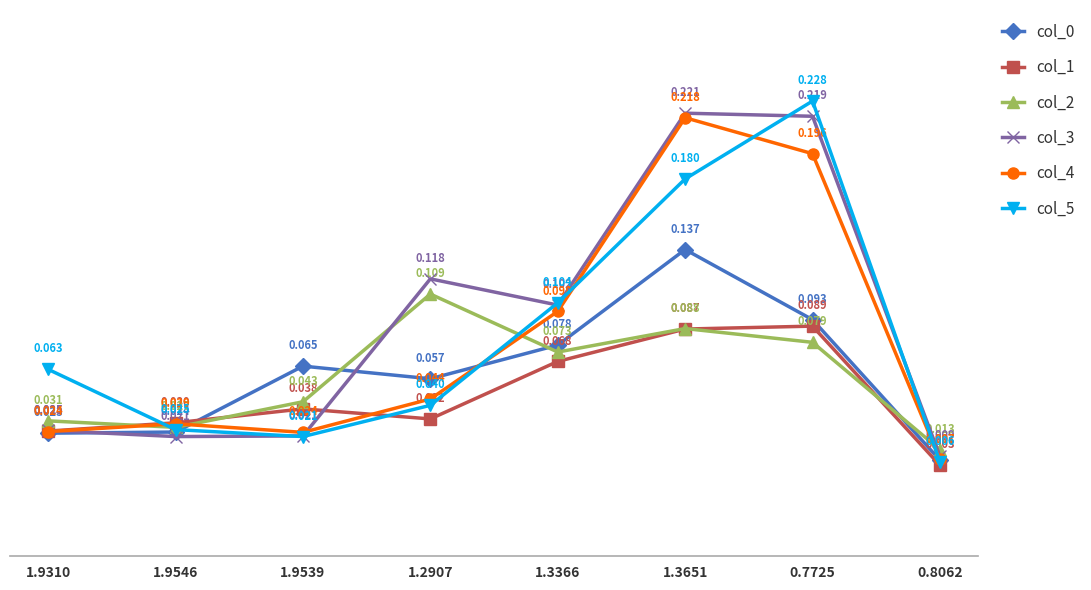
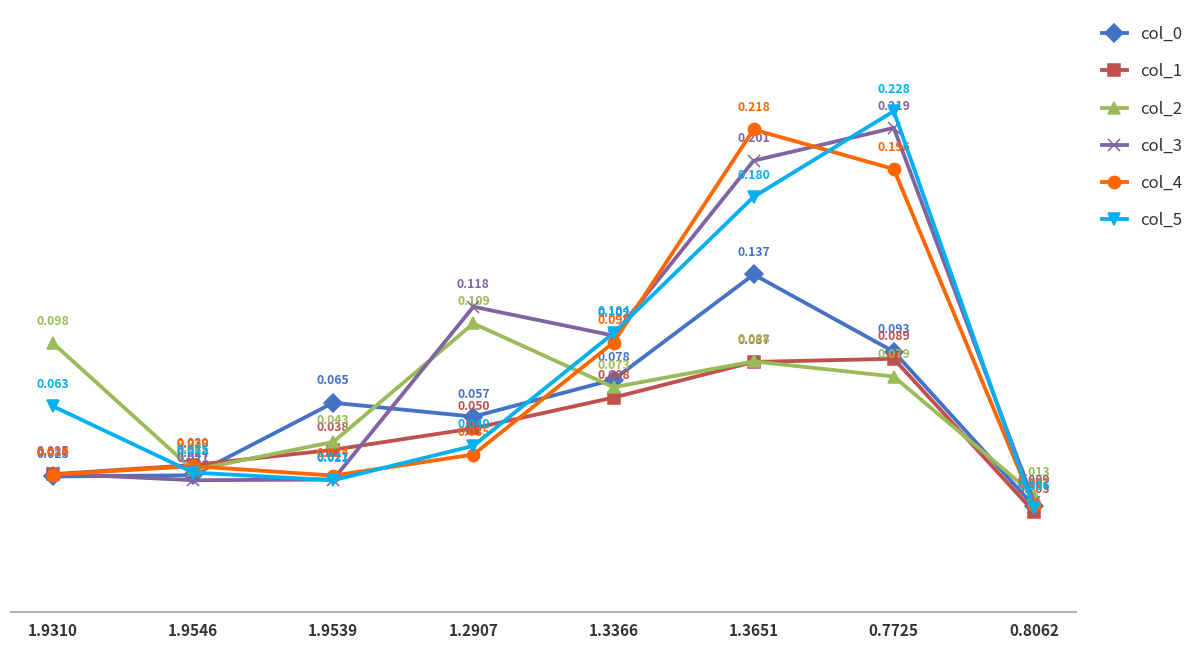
  {
    "col_0": {
      "1.9539": 0.065,
      "1.2907": 0.057,
      "1.3651": 0.137
    },
    "col_1": {
-     "1.2907": 0.032
+     "1.2907": 0.050
    },
    "col_2": {
-     "1.9310": 0.031
+     "1.9310": 0.098
    },
    "col_3": {
      "1.2907": 0.118,
-     "1.3651": 0.221
+     "1.3651": 0.201
    },
    "col_4": {
-     "1.2907": 0.044,
+     "1.2907": 0.035,
      "0.7725": 0.196
    },
    "col_5": {
      "1.9310": 0.063,
      "1.3651": 0.180,
      "0.7725": 0.228
    }
  }
